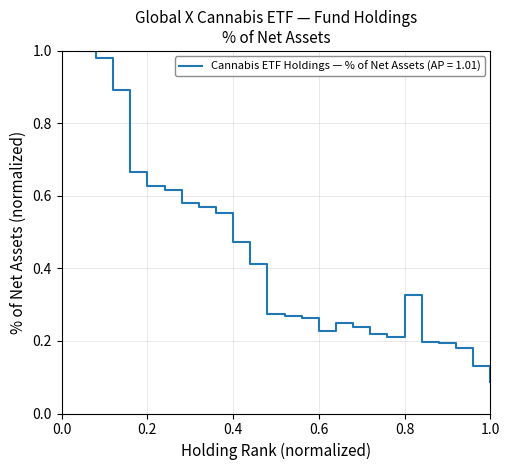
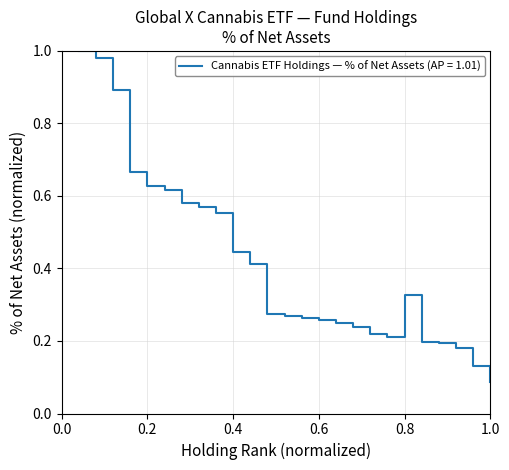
  {
    "0.2": 0.63,
-   "0.4": 0.47,
-   "0.6": 0.23,
+   "0.4": 0.44,
+   "0.6": 0.26,
    "0.8": 0.33,
    "1.0": 0.09
  }
